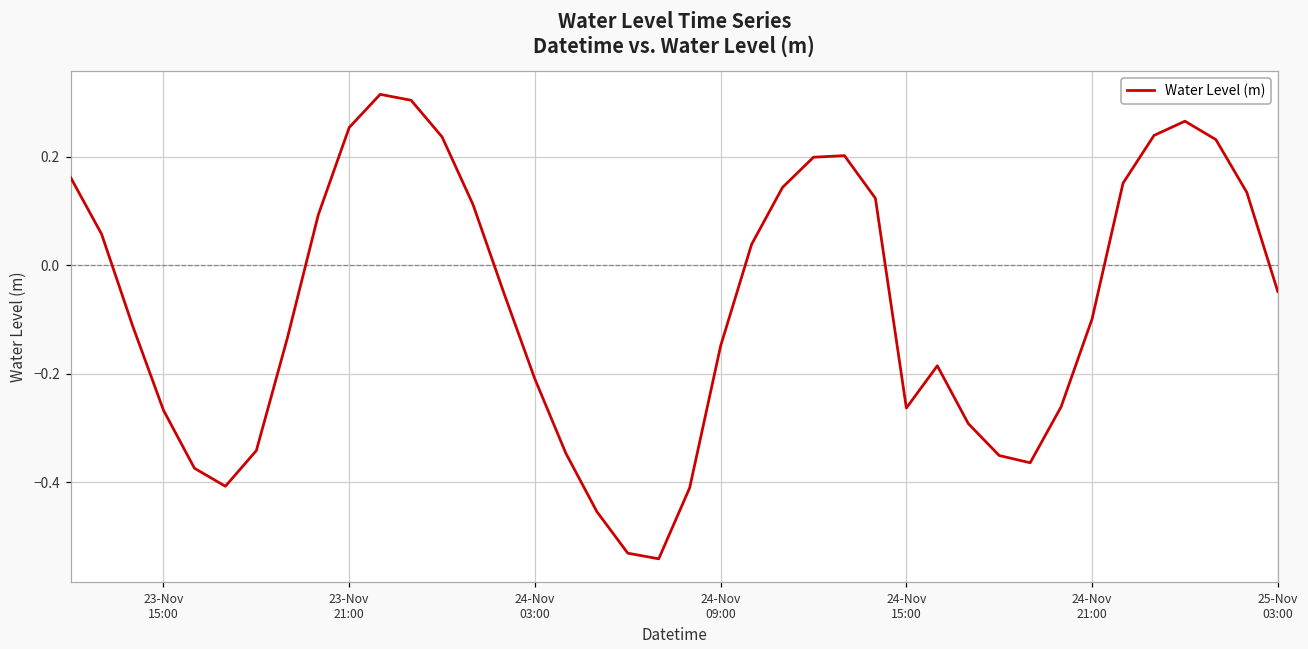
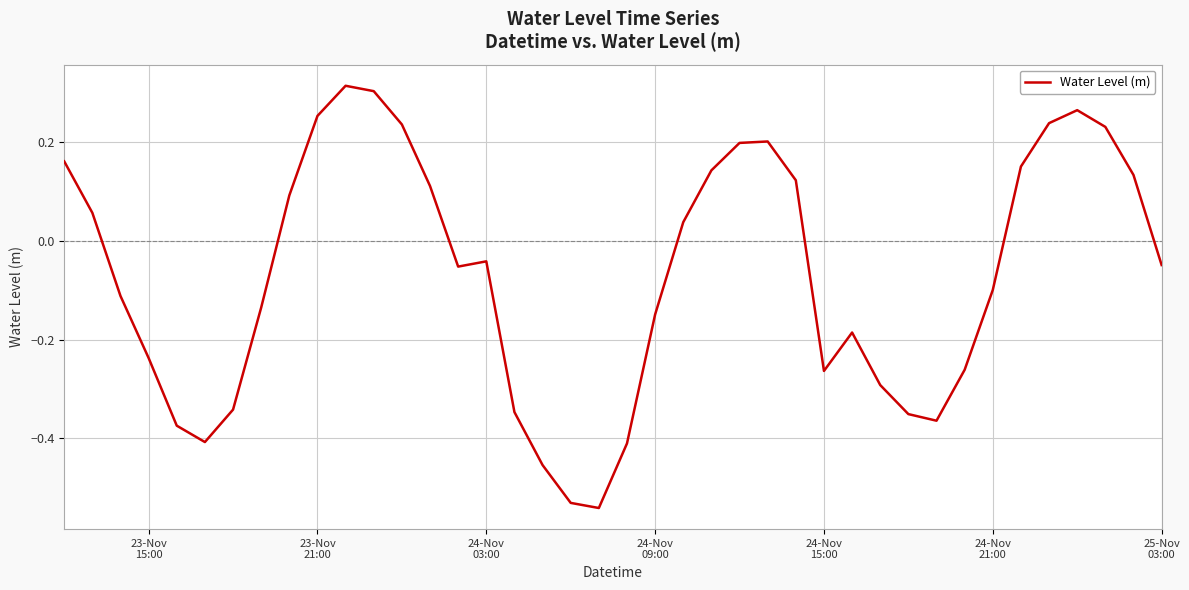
  {
-   "23-Nov 15:00": -0.27,
+   "23-Nov 15:00": -0.24,
    "23-Nov 21:00": 0.25,
-   "24-Nov 03:00": -0.21,
+   "24-Nov 03:00": -0.04,
    "24-Nov 09:00": -0.15,
    "24-Nov 15:00": -0.26,
    "24-Nov 21:00": -0.10,
    "25-Nov 03:00": -0.05
  }
